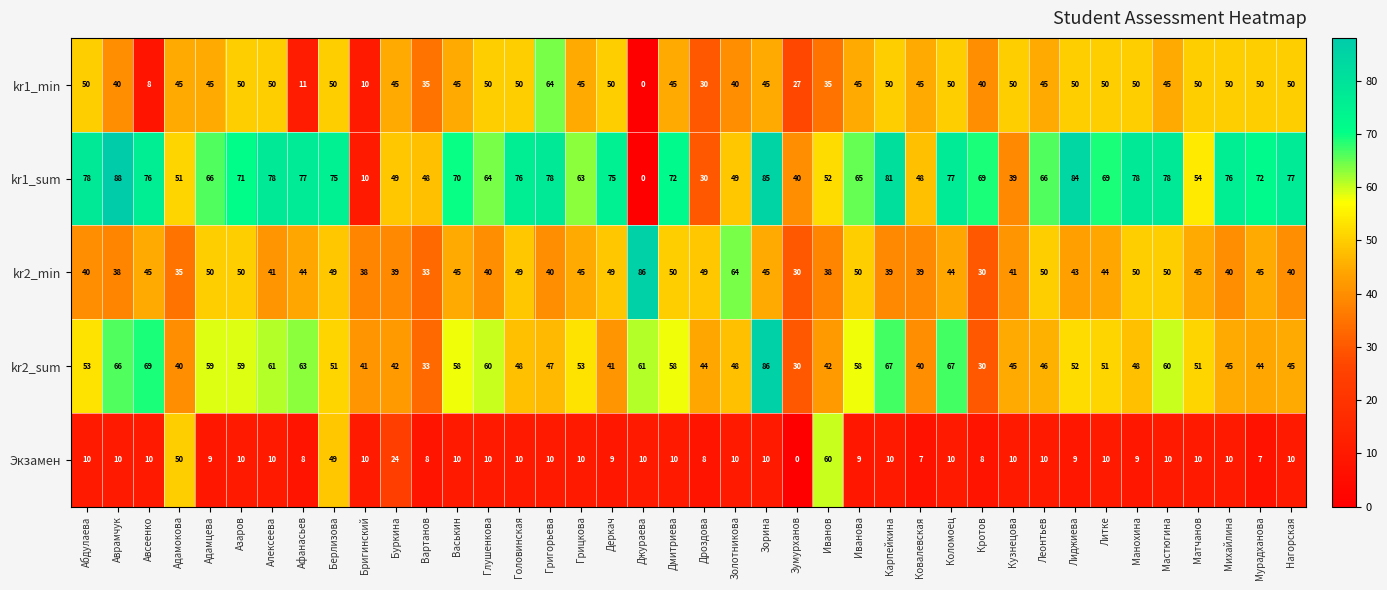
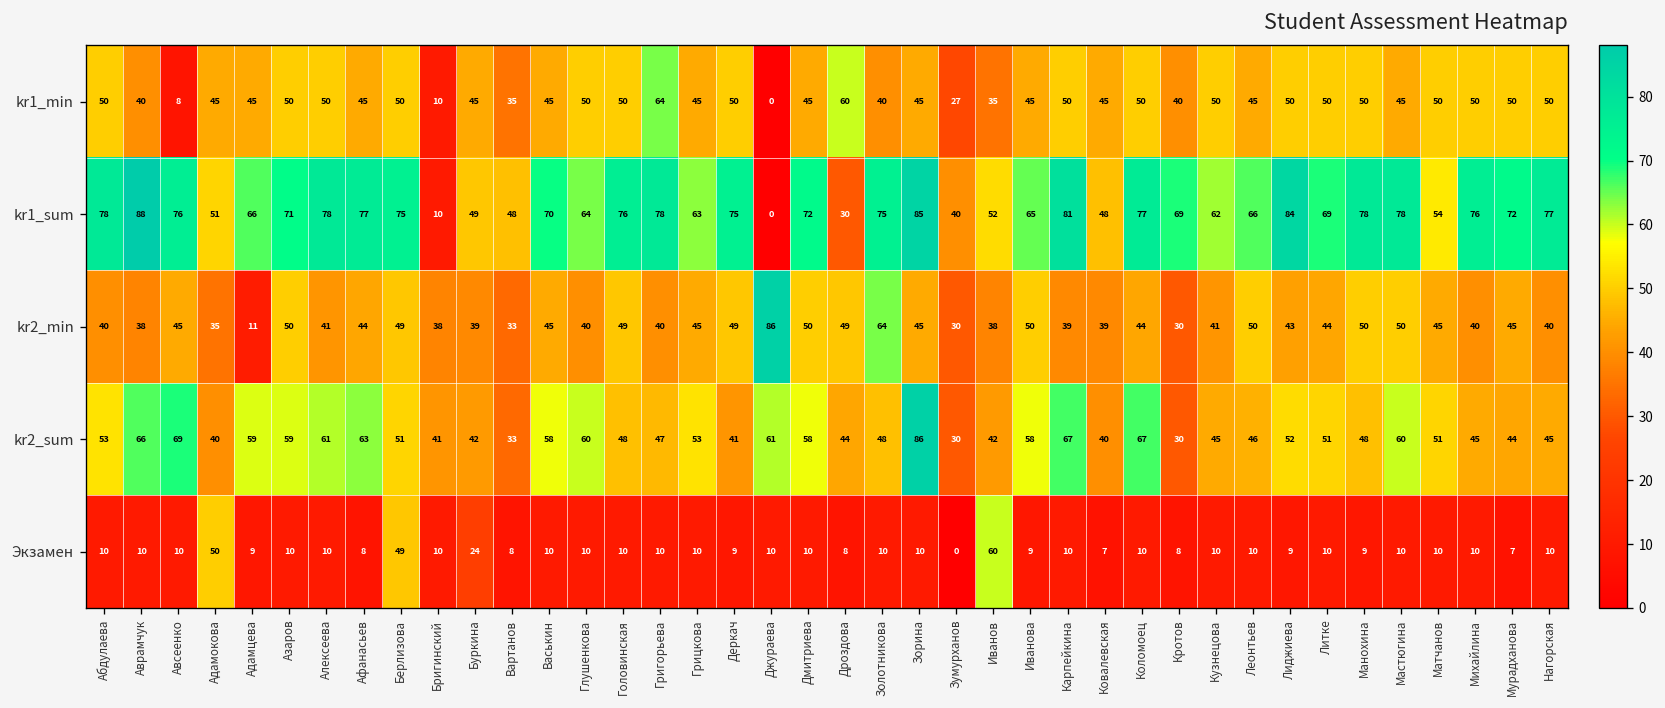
  {
    "kr1_min": {
      "Абдулаева": 50,
      "Аврамчук": 40,
      "Авсеенко": 8,
      "Адамокова": 45,
      "Адамцева": 45,
      "Азаров": 50,
      "Алексеева": 50,
-     "Афанасьев": 11,
+     "Афанасьев": 45,
      "Берлизова": 50,
      "Бригинский": 10,
      "Буркина": 45,
      "Вартанов": 35,
      "Васькин": 45,
      "Глушенкова": 50,
      "Головинская": 50,
      "Григорьева": 64,
      "Грицкова": 45,
      "Деркач": 50,
      "Джураева": 0,
      "Дмитриева": 45,
-     "Дроздова": 30,
+     "Дроздова": 60,
      "Золотникова": 40,
      "Зорина": 45,
      "Зумурханов": 27,
      "Иванов": 35,
      "Иванова": 45,
      "Карпейкина": 50,
      "Ковалевская": 45,
      "Коломоец": 50,
      "Кротов": 40,
      "Кузнецова": 50,
      "Леонтьев": 45,
      "Лиджиева": 50,
      "Литке": 50,
      "Манохина": 50,
      "Мастюгина": 45,
      "Матчанов": 50,
      "Михайлина": 50,
      "Мурадханова": 50,
      "Нагорская": 50
    },
    "kr1_sum": {
      "Абдулаева": 78,
      "Аврамчук": 88,
      "Авсеенко": 76,
      "Адамокова": 51,
      "Адамцева": 66,
      "Азаров": 71,
      "Алексеева": 78,
      "Афанасьев": 77,
      "Берлизова": 75,
      "Бригинский": 10,
      "Буркина": 49,
      "Вартанов": 48,
      "Васькин": 70,
      "Глушенкова": 64,
      "Головинская": 76,
      "Григорьева": 78,
      "Грицкова": 63,
      "Деркач": 75,
      "Джураева": 0,
      "Дмитриева": 72,
      "Дроздова": 30,
-     "Золотникова": 49,
+     "Золотникова": 75,
      "Зорина": 85,
      "Зумурханов": 40,
      "Иванов": 52,
      "Иванова": 65,
      "Карпейкина": 81,
      "Ковалевская": 48,
      "Коломоец": 77,
      "Кротов": 69,
-     "Кузнецова": 39,
+     "Кузнецова": 62,
      "Леонтьев": 66,
      "Лиджиева": 84,
      "Литке": 69,
      "Манохина": 78,
      "Мастюгина": 78,
      "Матчанов": 54,
      "Михайлина": 76,
      "Мурадханова": 72,
      "Нагорская": 77
    },
    "kr2_min": {
      "Абдулаева": 40,
      "Аврамчук": 38,
      "Авсеенко": 45,
      "Адамокова": 35,
-     "Адамцева": 50,
+     "Адамцева": 11,
      "Азаров": 50,
      "Алексеева": 41,
      "Афанасьев": 44,
      "Берлизова": 49,
      "Бригинский": 38,
      "Буркина": 39,
      "Вартанов": 33,
      "Васькин": 45,
      "Глушенкова": 40,
      "Головинская": 49,
      "Григорьева": 40,
      "Грицкова": 45,
      "Деркач": 49,
      "Джураева": 86,
      "Дмитриева": 50,
      "Дроздова": 49,
      "Золотникова": 64,
      "Зорина": 45,
      "Зумурханов": 30,
      "Иванов": 38,
      "Иванова": 50,
      "Карпейкина": 39,
      "Ковалевская": 39,
      "Коломоец": 44,
      "Кротов": 30,
      "Кузнецова": 41,
      "Леонтьев": 50,
      "Лиджиева": 43,
      "Литке": 44,
      "Манохина": 50,
      "Мастюгина": 50,
      "Матчанов": 45,
      "Михайлина": 40,
      "Мурадханова": 45,
      "Нагорская": 40
    },
    "kr2_sum": {
      "Абдулаева": 53,
      "Аврамчук": 66,
      "Авсеенко": 69,
      "Адамокова": 40,
      "Адамцева": 59,
      "Азаров": 59,
      "Алексеева": 61,
      "Афанасьев": 63,
      "Берлизова": 51,
      "Бригинский": 41,
      "Буркина": 42,
      "Вартанов": 33,
      "Васькин": 58,
      "Глушенкова": 60,
      "Головинская": 48,
      "Григорьева": 47,
      "Грицкова": 53,
      "Деркач": 41,
      "Джураева": 61,
      "Дмитриева": 58,
      "Дроздова": 44,
      "Золотникова": 48,
      "Зорина": 86,
      "Зумурханов": 30,
      "Иванов": 42,
      "Иванова": 58,
      "Карпейкина": 67,
      "Ковалевская": 40,
      "Коломоец": 67,
      "Кротов": 30,
      "Кузнецова": 45,
      "Леонтьев": 46,
      "Лиджиева": 52,
      "Литке": 51,
      "Манохина": 48,
      "Мастюгина": 60,
      "Матчанов": 51,
      "Михайлина": 45,
      "Мурадханова": 44,
      "Нагорская": 45
    },
    "Экзамен": {
      "Абдулаева": 10,
      "Аврамчук": 10,
      "Авсеенко": 10,
      "Адамокова": 50,
      "Адамцева": 9,
      "Азаров": 10,
      "Алексеева": 10,
      "Афанасьев": 8,
      "Берлизова": 49,
      "Бригинский": 10,
      "Буркина": 24,
      "Вартанов": 8,
      "Васькин": 10,
      "Глушенкова": 10,
      "Головинская": 10,
      "Григорьева": 10,
      "Грицкова": 10,
      "Деркач": 9,
      "Джураева": 10,
      "Дмитриева": 10,
      "Дроздова": 8,
      "Золотникова": 10,
      "Зорина": 10,
      "Зумурханов": 0,
      "Иванов": 60,
      "Иванова": 9,
      "Карпейкина": 10,
      "Ковалевская": 7,
      "Коломоец": 10,
      "Кротов": 8,
      "Кузнецова": 10,
      "Леонтьев": 10,
      "Лиджиева": 9,
      "Литке": 10,
      "Манохина": 9,
      "Мастюгина": 10,
      "Матчанов": 10,
      "Михайлина": 10,
      "Мурадханова": 7,
      "Нагорская": 10
    }
  }
